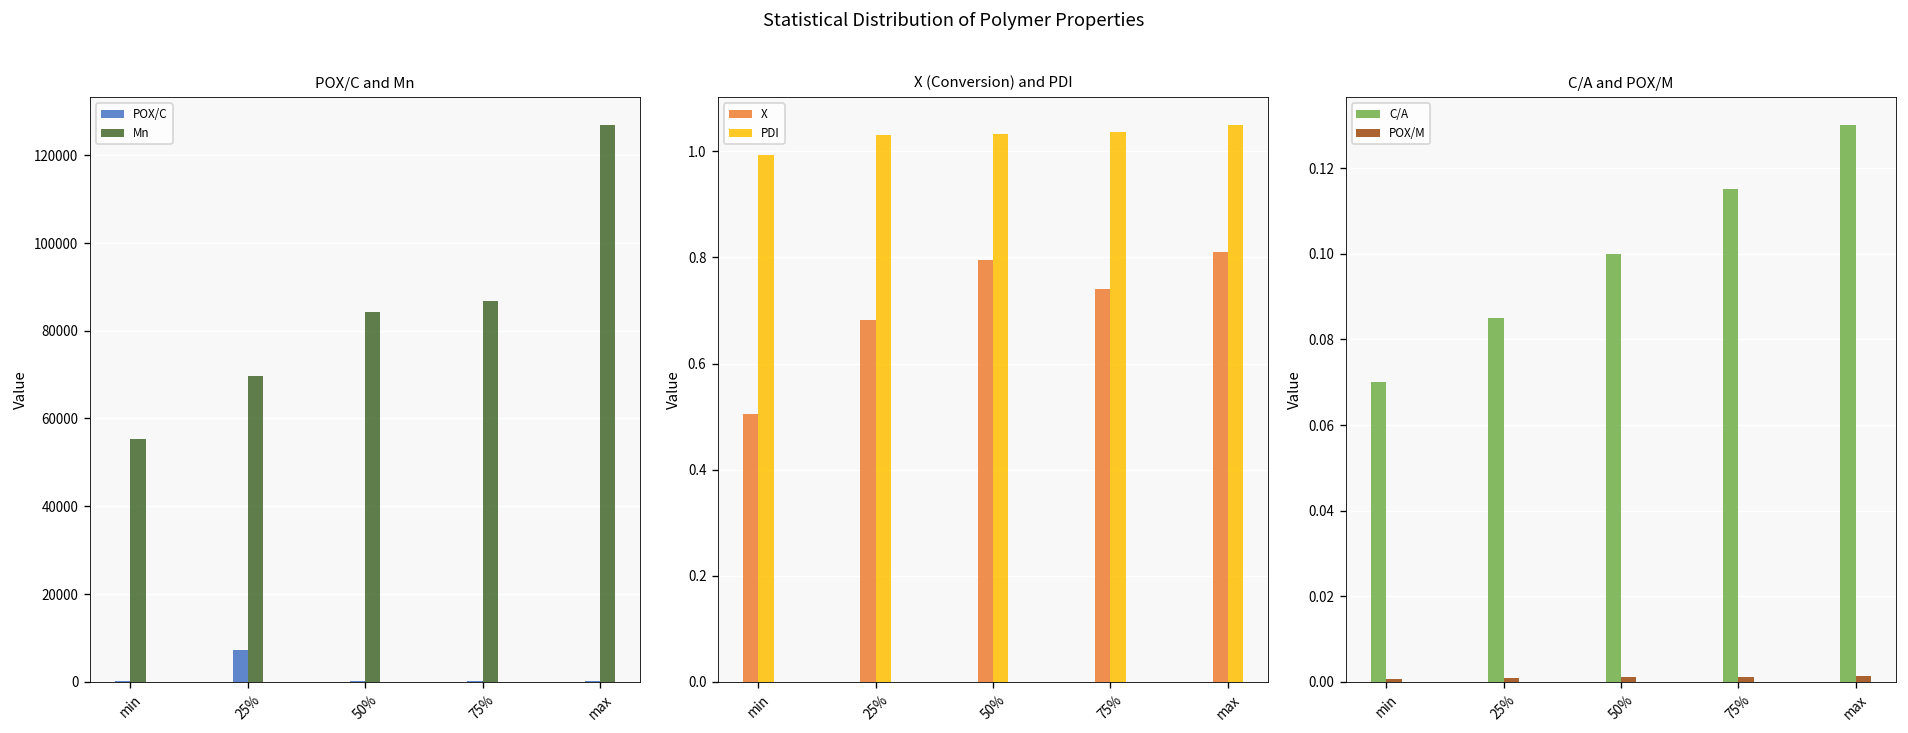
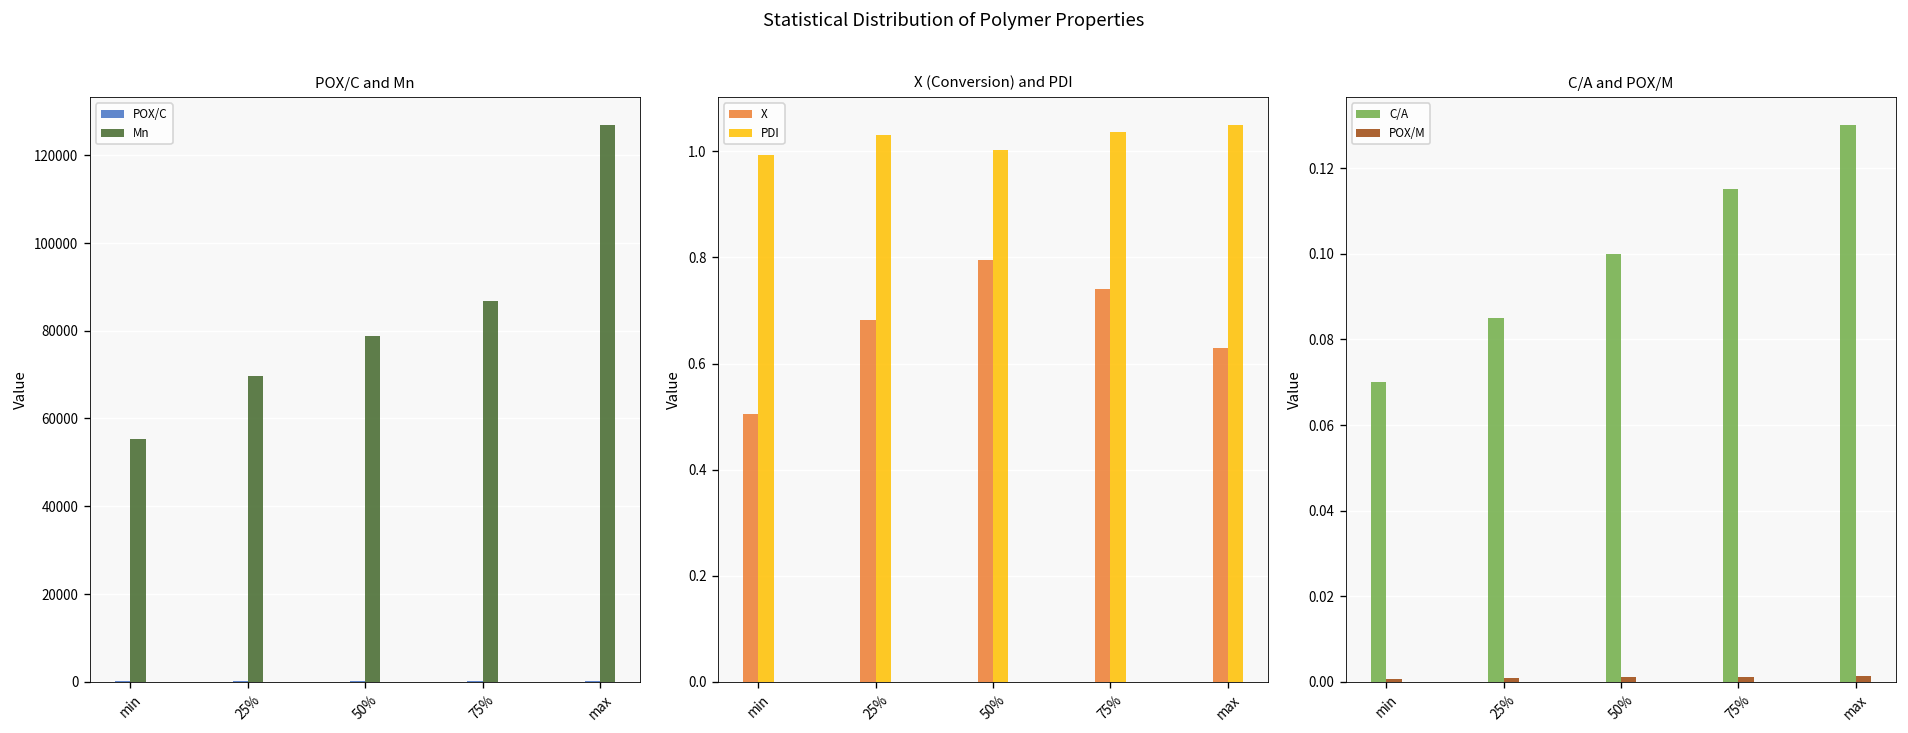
  {
    "POX/C and Mn": {
      "POX/C": {
-       "25%": 7000
+       "25%": 0
      },
      "Mn": {
        "min": 55000,
        "25%": 70000,
-       "50%": 84000,
+       "50%": 79000,
        "75%": 87000,
        "max": 127000
      }
    },
    "X (Conversion) and PDI": {
      "X": {
        "min": 0.50,
        "25%": 0.68,
        "50%": 0.80,
        "75%": 0.74,
-       "max": 0.81
+       "max": 0.63
      },
      "PDI": {
        "min": 0.99,
        "25%": 1.03,
-       "50%": 1.03,
+       "50%": 1.00,
        "75%": 1.04,
        "max": 1.05
      }
    },
    "C/A and POX/M": {
      "C/A": {
        "min": 0.070,
        "25%": 0.085,
        "50%": 0.100,
        "75%": 0.115,
        "max": 0.130
      },
      "POX/M": {
        "25%": 0.001,
        "50%": 0.001,
        "75%": 0.001,
        "max": 0.001
      }
    }
  }
